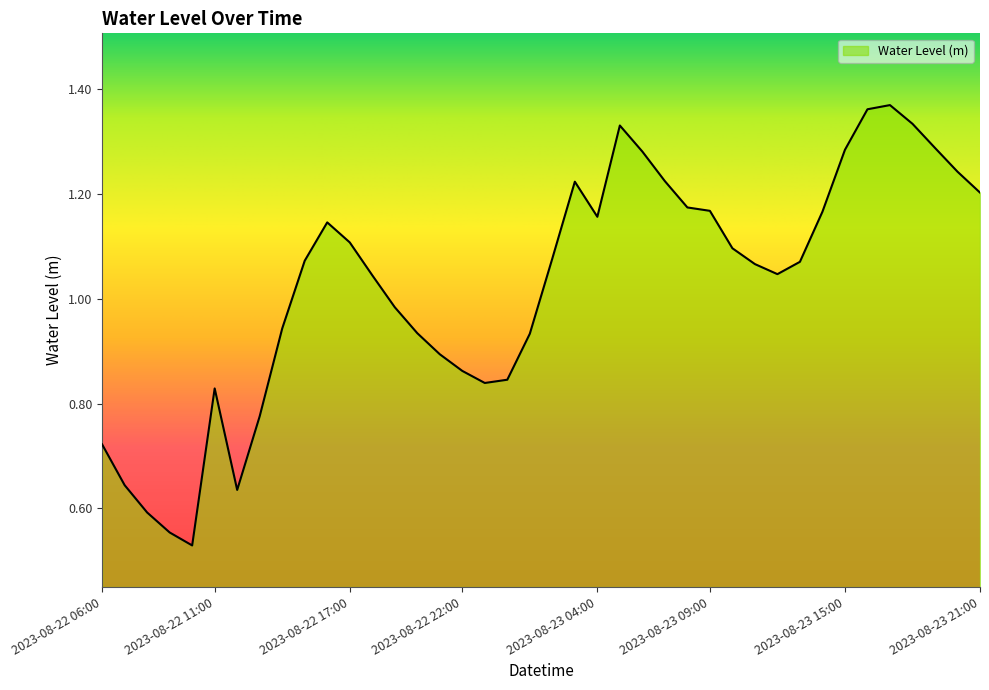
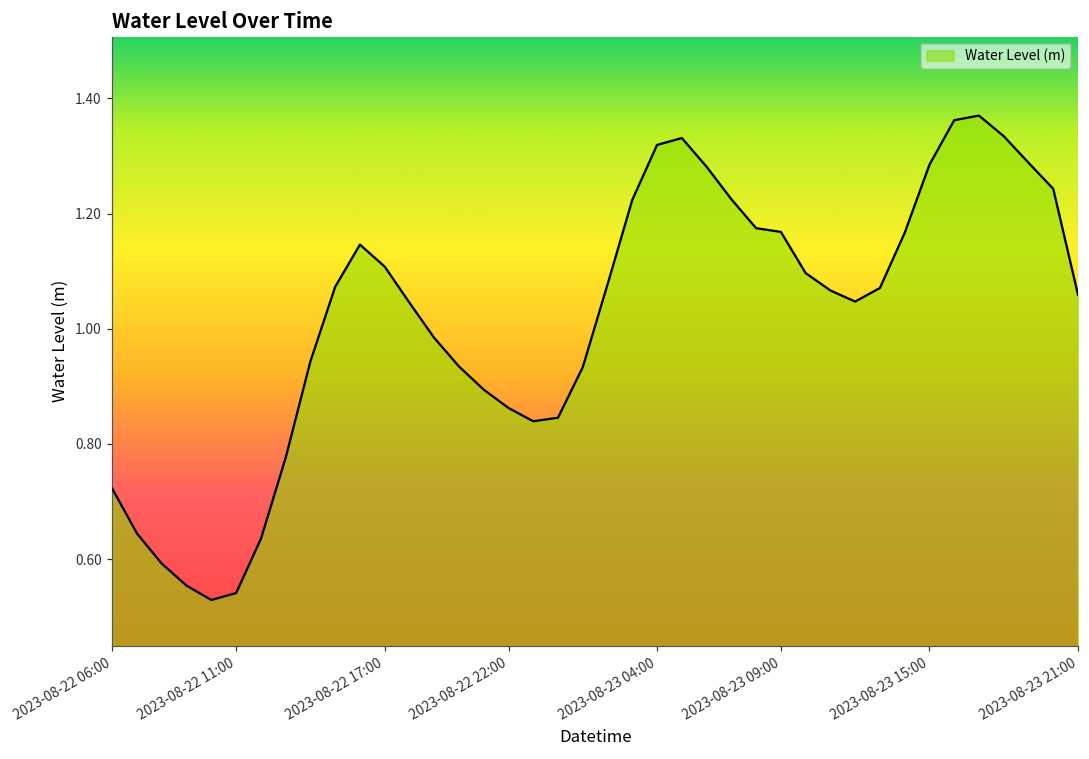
  {
    "2023-08-22 06:00": 0.72,
-   "2023-08-22 11:00": 0.83,
+   "2023-08-22 11:00": 0.54,
    "2023-08-22 17:00": 1.11,
    "2023-08-22 22:00": 0.86,
-   "2023-08-23 04:00": 1.16,
+   "2023-08-23 04:00": 1.32,
    "2023-08-23 09:00": 1.17,
    "2023-08-23 15:00": 1.28,
-   "2023-08-23 21:00": 1.20
+   "2023-08-23 21:00": 1.06
  }
